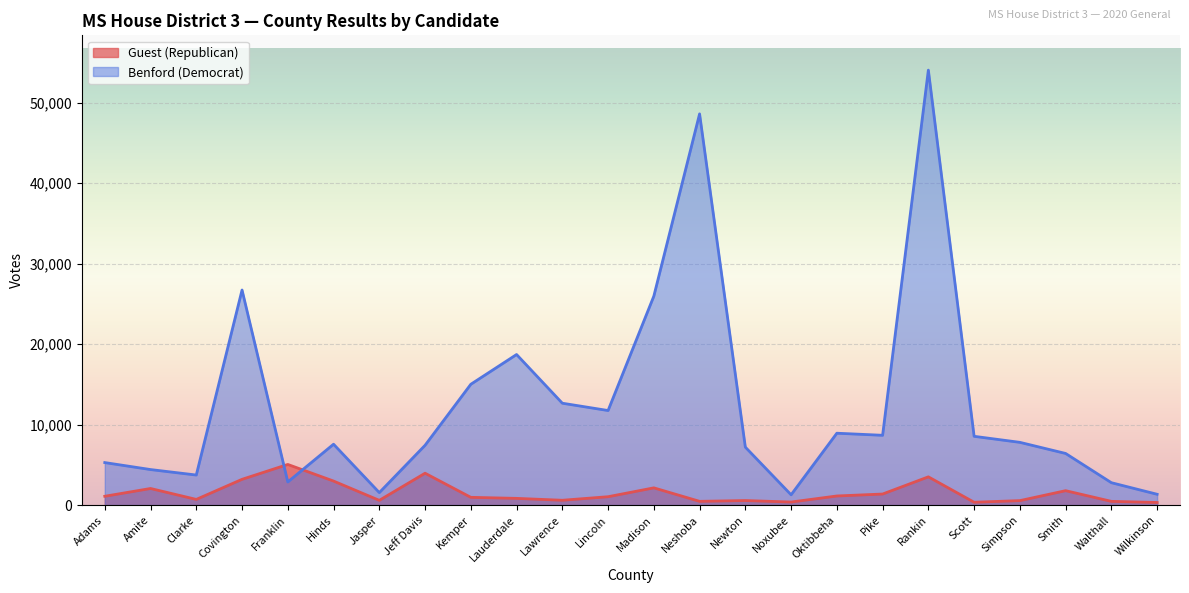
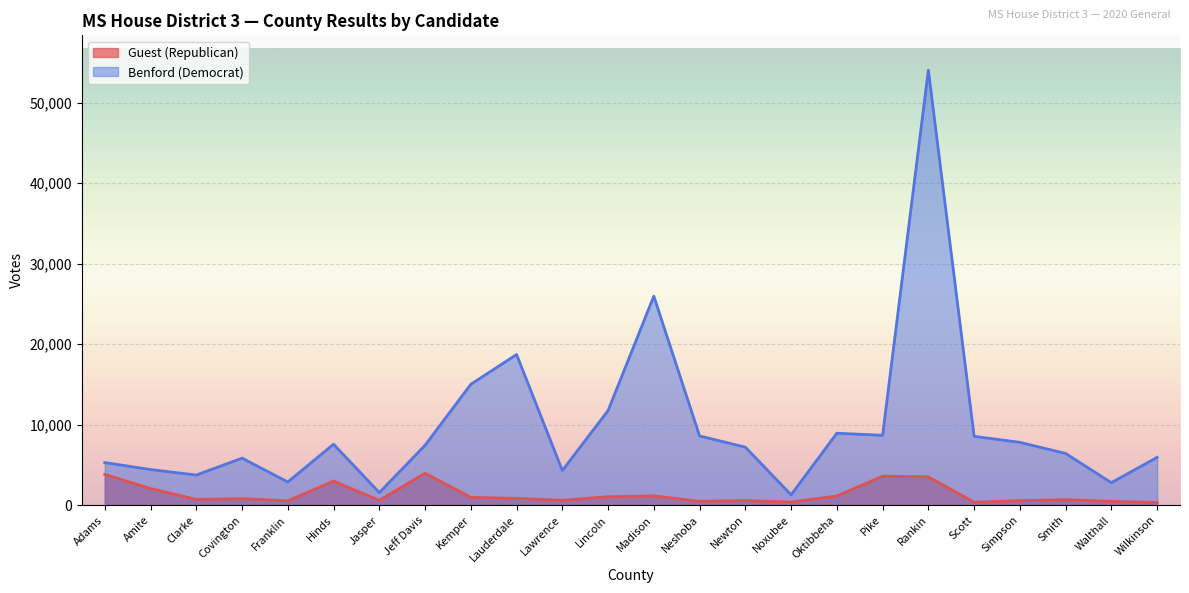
  {
    "Guest (Republican)": {
-     "Adams": "1,000",
+     "Adams": "4,000",
      "Amite": "2,000",
      "Clarke": "1,000",
-     "Covington": "3,000",
-     "Franklin": "5,000",
+     "Covington": "1,000",
+     "Franklin": "1,000",
      "Hinds": "3,000",
      "Jasper": "1,000",
      "Jeff Davis": "4,000",
      "Kemper": "1,000",
      "Lauderdale": "1,000",
      "Lawrence": "1,000",
      "Lincoln": "1,000",
-     "Madison": "2,000",
+     "Madison": "1,000",
      "Neshoba": "0",
      "Newton": "1,000",
      "Noxubee": "0",
      "Oktibbeha": "1,000",
-     "Pike": "1,000",
+     "Pike": "4,000",
      "Rankin": "4,000",
      "Scott": "0",
      "Simpson": "1,000",
-     "Smith": "2,000",
+     "Smith": "1,000",
      "Walthall": "0",
      "Wilkinson": "0"
    },
    "Benford (Democrat)": {
      "Adams": "5,000",
      "Amite": "4,000",
      "Clarke": "4,000",
-     "Covington": "27,000",
+     "Covington": "6,000",
      "Franklin": "3,000",
      "Hinds": "8,000",
      "Jasper": "2,000",
      "Jeff Davis": "7,000",
      "Kemper": "15,000",
      "Lauderdale": "19,000",
-     "Lawrence": "13,000",
+     "Lawrence": "4,000",
      "Lincoln": "12,000",
      "Madison": "26,000",
-     "Neshoba": "49,000",
+     "Neshoba": "9,000",
      "Newton": "7,000",
      "Noxubee": "1,000",
      "Oktibbeha": "9,000",
      "Pike": "9,000",
      "Rankin": "54,000",
      "Scott": "9,000",
      "Simpson": "8,000",
      "Smith": "6,000",
      "Walthall": "3,000",
-     "Wilkinson": "1,000"
+     "Wilkinson": "6,000"
    }
  }
